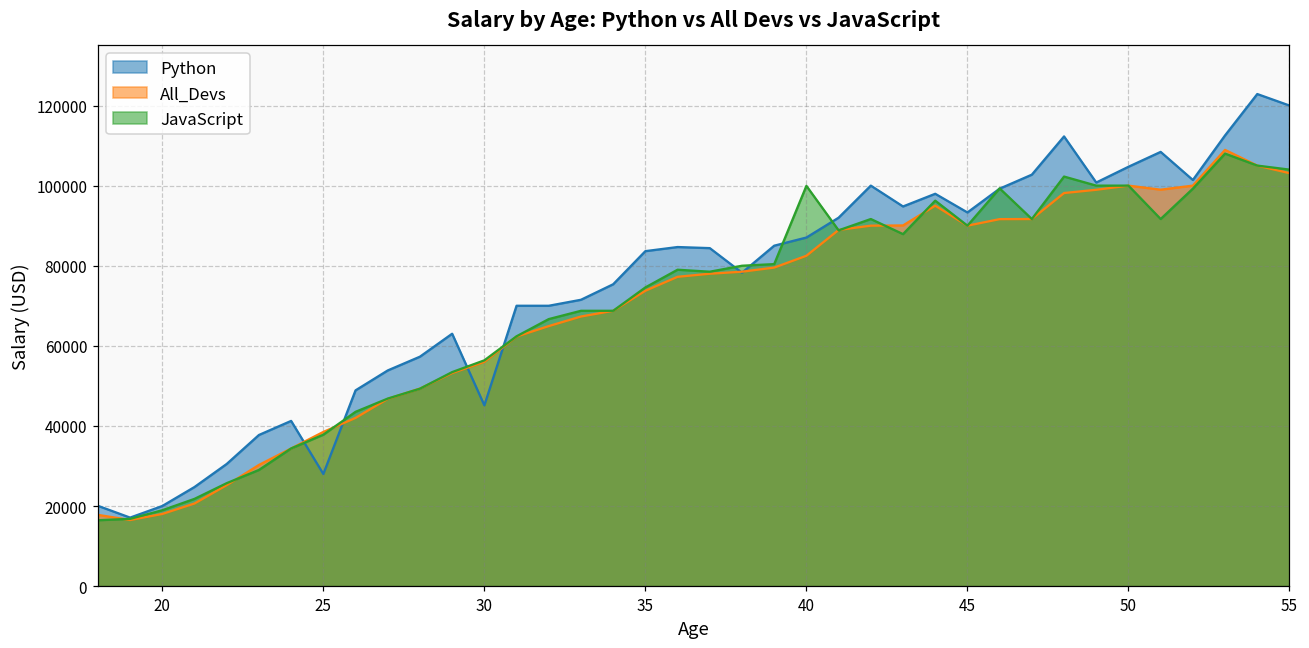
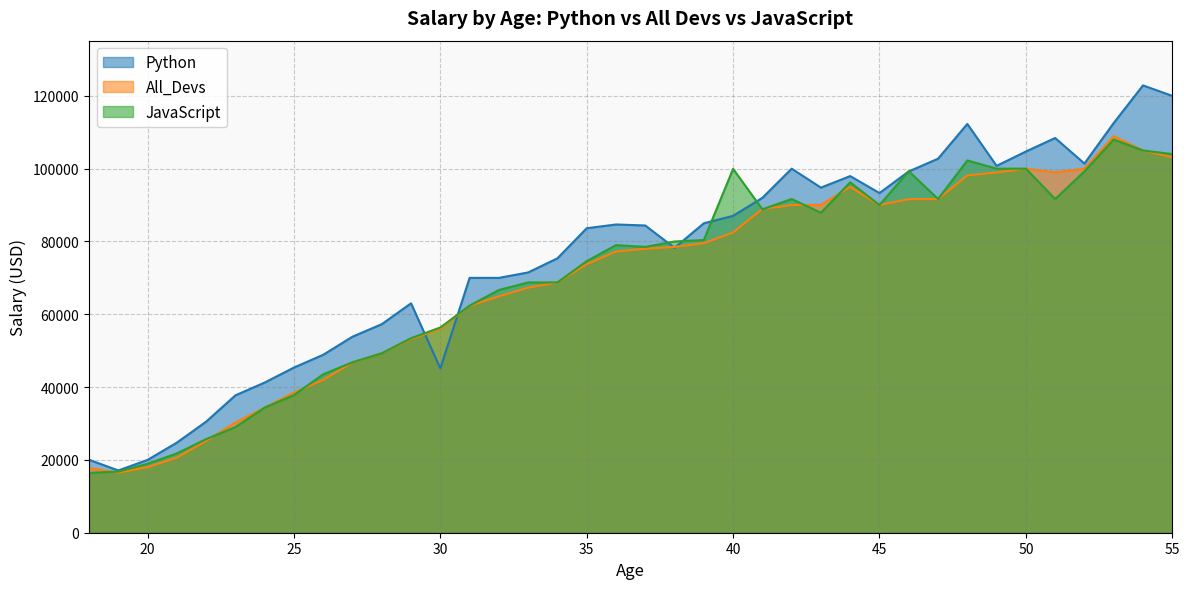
  {
    "Python": {
      "20": 20000,
-     "25": 28000,
+     "25": 45000,
      "30": 45000,
      "35": 84000,
      "40": 87000,
      "45": 93000,
      "50": 105000,
      "55": 120000
    },
    "All_Devs": {
      "20": 18000,
      "35": 74000,
      "40": 82000,
      "55": 103000
    },
    "JavaScript": {
      "20": 19000,
      "35": 75000,
      "40": 100000,
      "55": 104000
    }
  }
